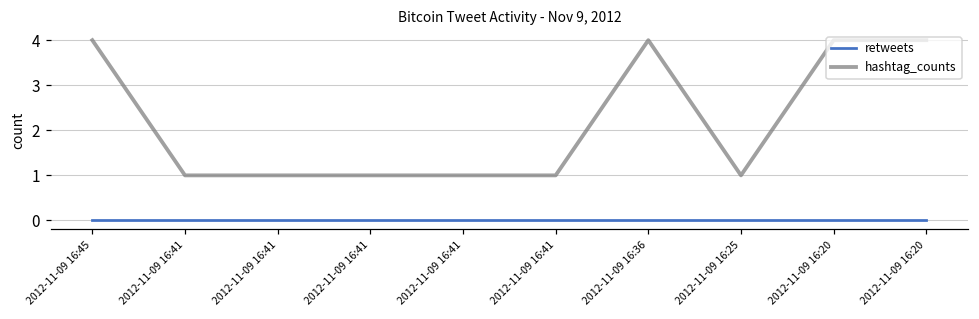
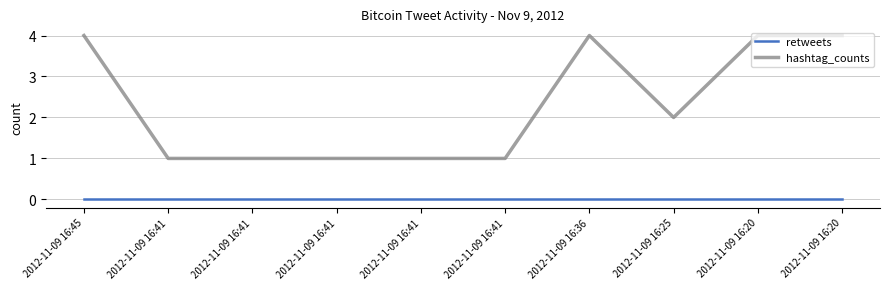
  {
    "retweets": {
      "2012-11-09 16:45": 0,
      "2012-11-09 16:36": 0,
      "2012-11-09 16:25": 0
    },
    "hashtag_counts": {
      "2012-11-09 16:45": 4,
      "2012-11-09 16:36": 4,
-     "2012-11-09 16:25": 1
+     "2012-11-09 16:25": 2
    }
  }
